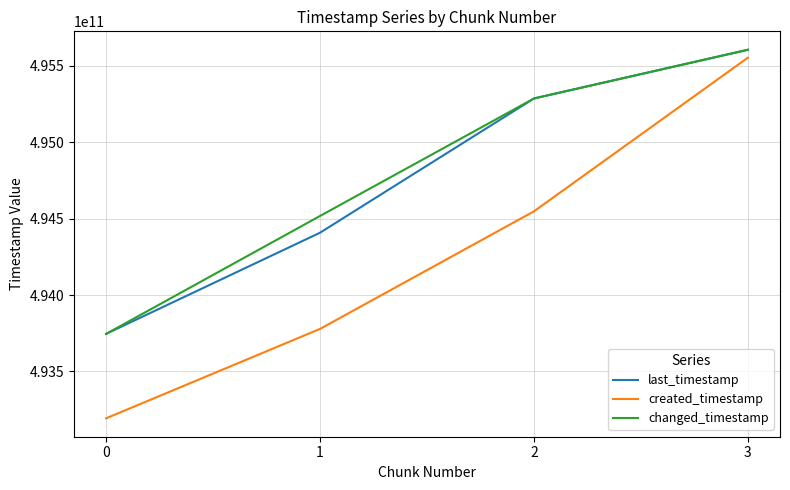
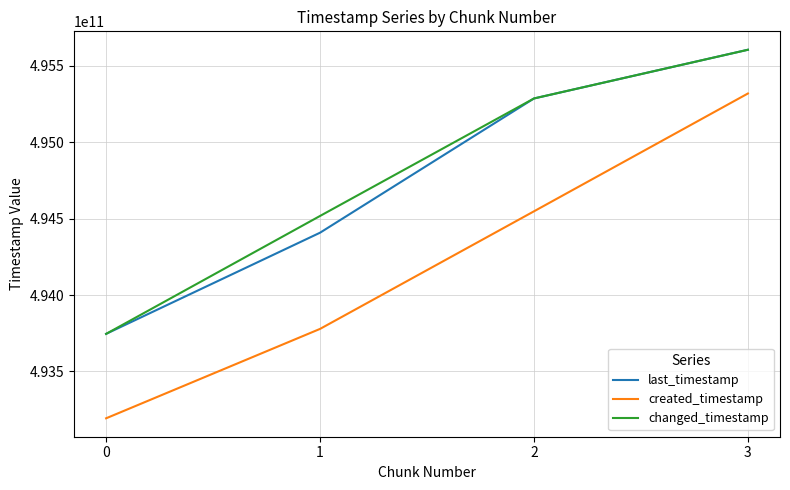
  {
    "last_timestamp": {
      "1": 494410000000
    },
    "created_timestamp": {
      "0": 493190000000,
      "1": 493780000000,
      "2": 494550000000,
-     "3": 495550000000
+     "3": 495320000000
    },
    "changed_timestamp": {
      "1": 494520000000
    }
  }
